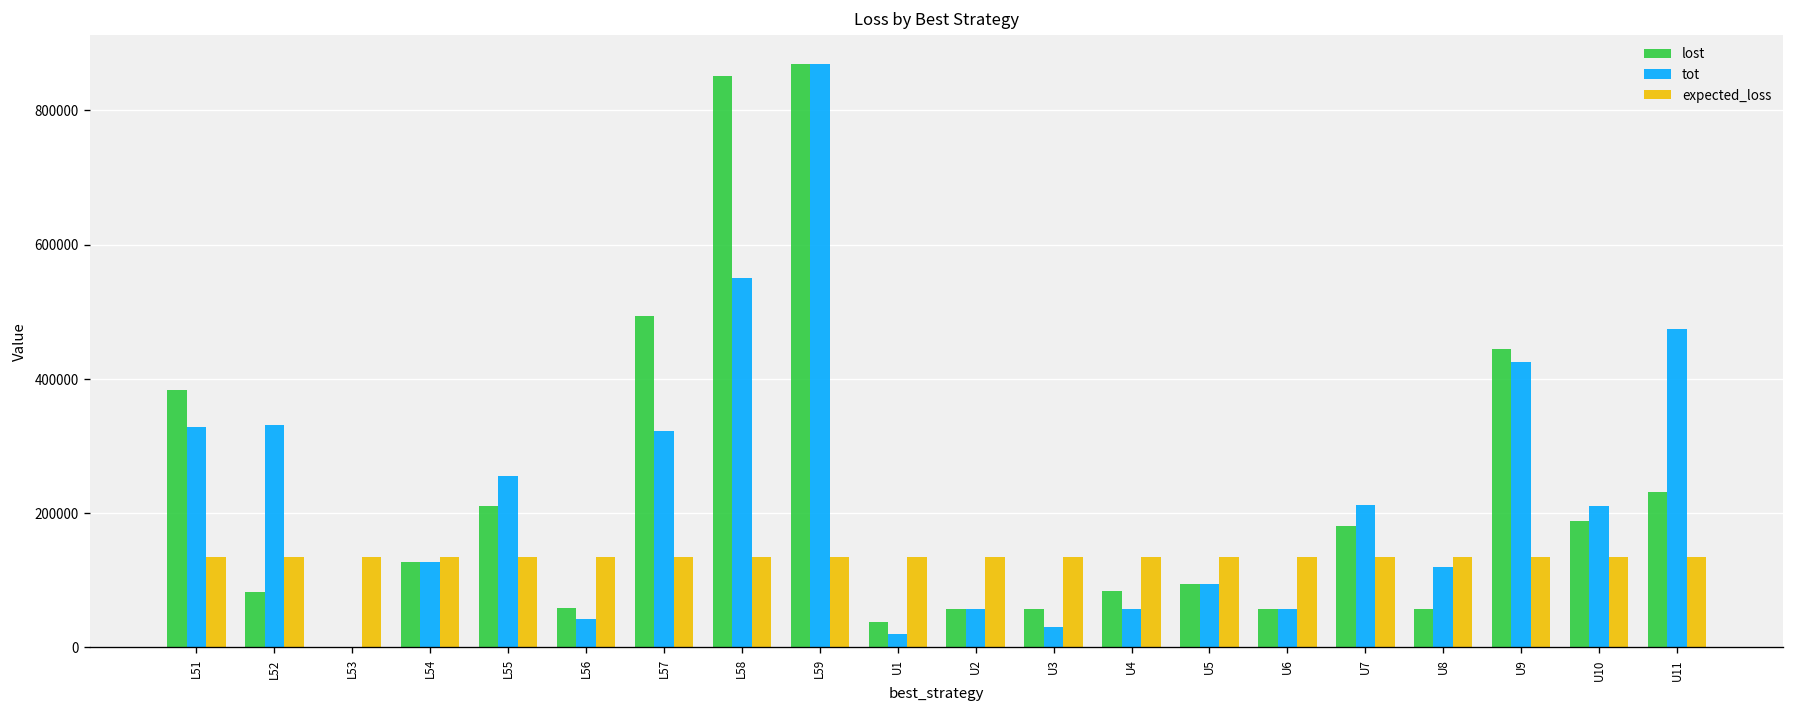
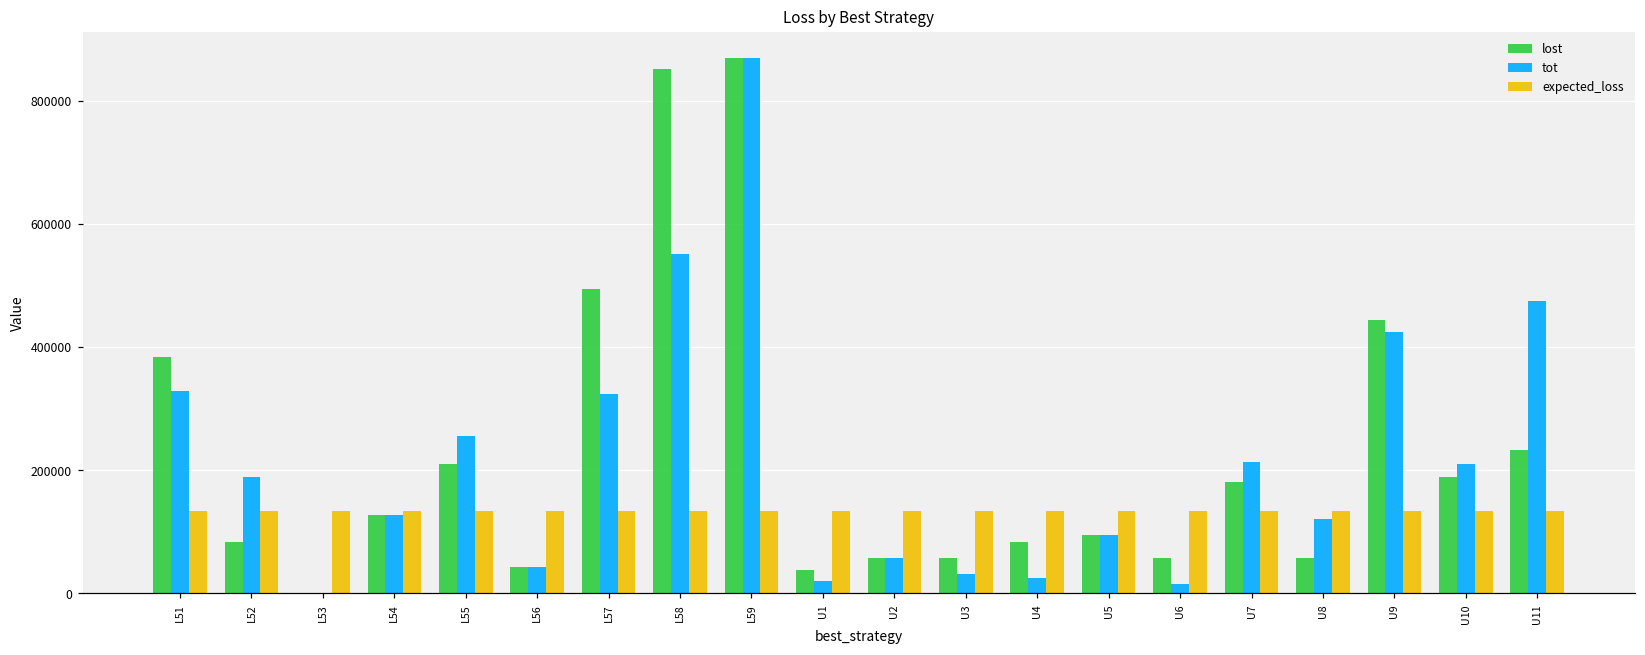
  {
    "lost": {
      "L51": 380000,
      "L52": 80000,
      "L53": 0,
      "L54": 130000,
      "L55": 210000,
-     "L56": 60000,
+     "L56": 40000,
      "L57": 490000,
      "L58": 850000,
      "L59": 870000,
      "U1": 40000,
      "U2": 60000,
      "U3": 60000,
      "U4": 80000,
      "U5": 90000,
      "U6": 60000,
      "U7": 180000,
      "U8": 60000,
      "U9": 440000,
      "U10": 190000,
      "U11": 230000
    },
    "tot": {
      "L51": 330000,
-     "L52": 330000,
+     "L52": 190000,
      "L53": 0,
      "L54": 130000,
      "L55": 250000,
      "L56": 40000,
      "L57": 320000,
      "L58": 550000,
      "L59": 870000,
      "U1": 20000,
      "U2": 60000,
      "U3": 30000,
-     "U4": 60000,
+     "U4": 20000,
      "U5": 90000,
-     "U6": 60000,
+     "U6": 20000,
      "U7": 210000,
      "U8": 120000,
      "U9": 420000,
      "U10": 210000,
      "U11": 470000
    },
    "expected_loss": {
      "L51": 130000,
      "L52": 130000,
      "L53": 130000,
      "L54": 130000,
      "L55": 130000,
      "L56": 130000,
      "L57": 130000,
      "L58": 130000,
      "L59": 130000,
      "U1": 130000,
      "U2": 130000,
      "U3": 130000,
      "U4": 130000,
      "U5": 130000,
      "U6": 130000,
      "U7": 130000,
      "U8": 130000,
      "U9": 130000,
      "U10": 130000,
      "U11": 130000
    }
  }
